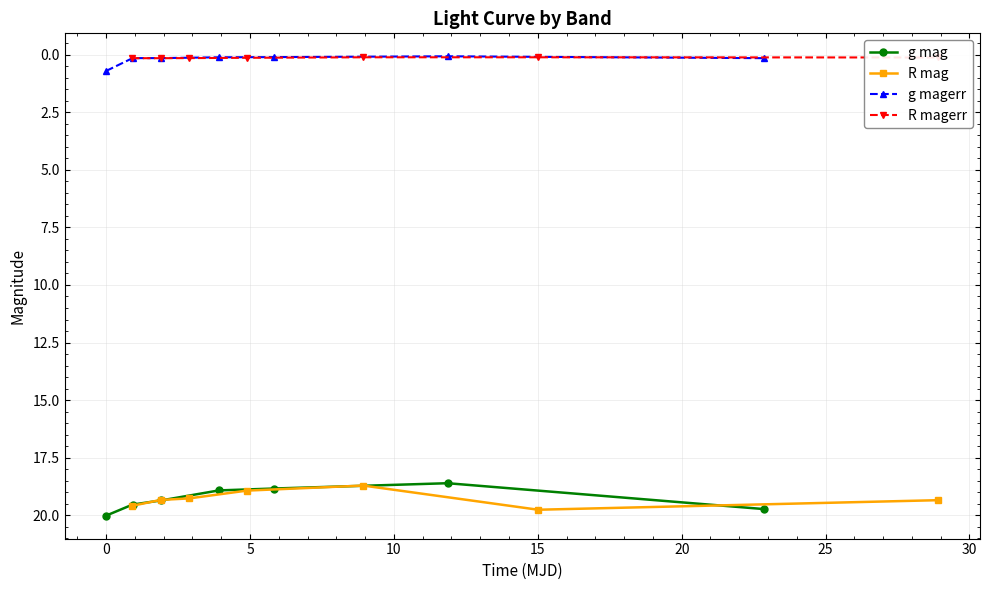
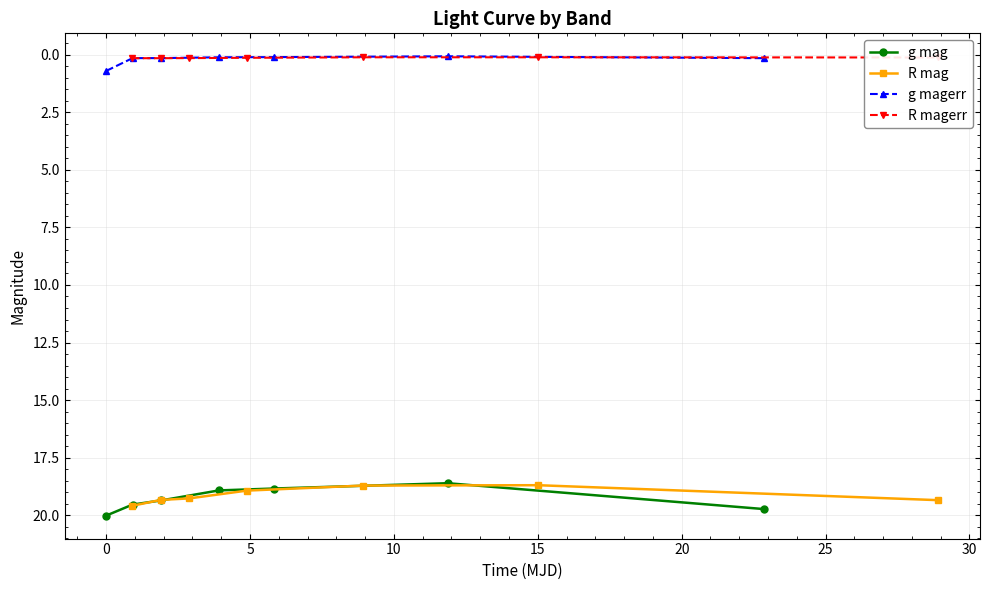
  {
    "g mag": {
      "0": 20.0
    },
    "R mag": {
-     "15": 19.8
+     "15": 18.7
    },
    "g magerr": {
      "0": 0.7
    },
    "R magerr": {
      "15": 0.1
    }
  }
